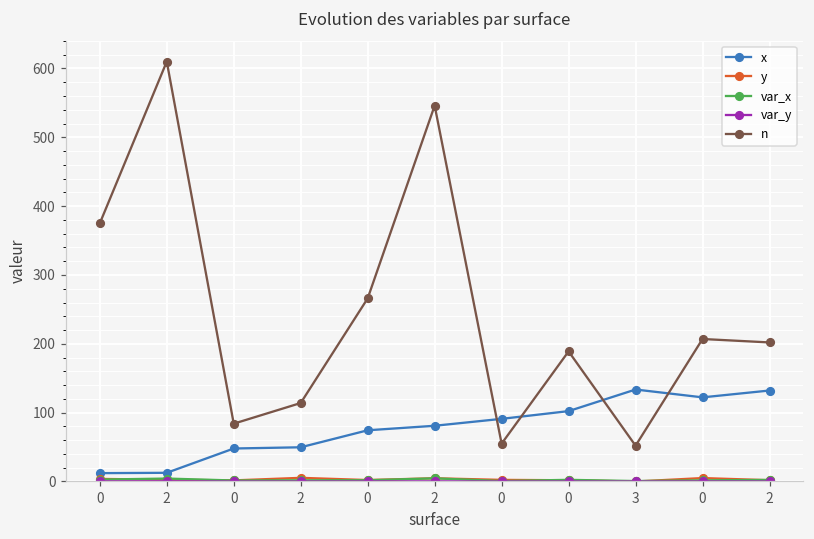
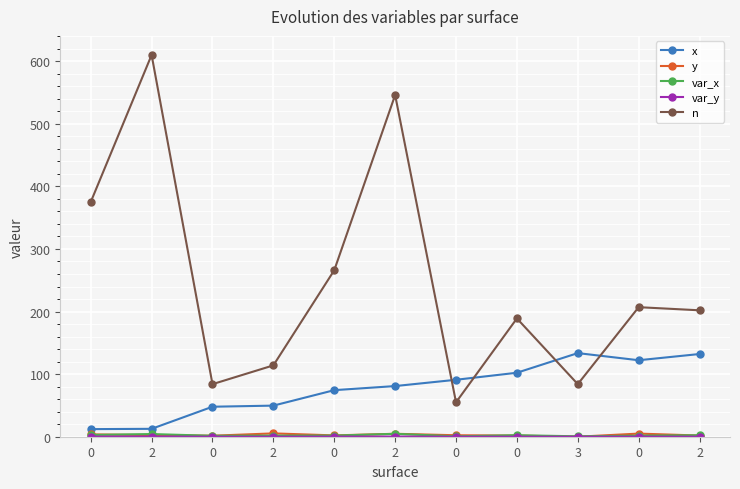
  {
    "x": {
      "3": 130
    },
    "n": {
-     "3": 50
+     "3": 80
    }
  }
